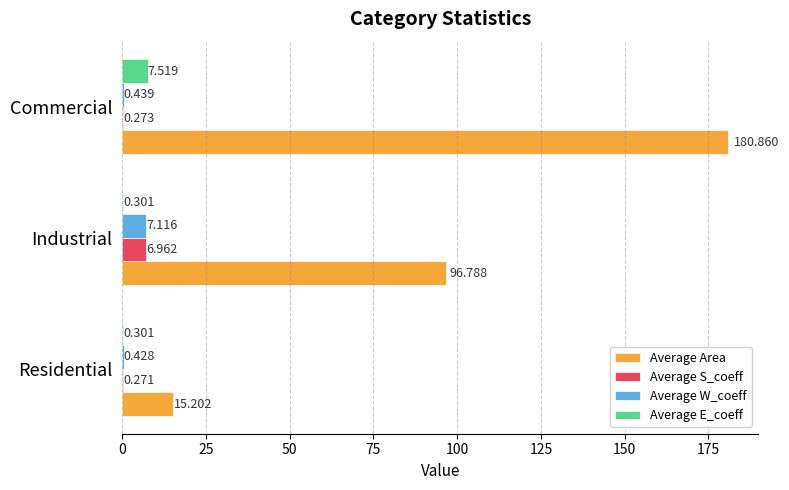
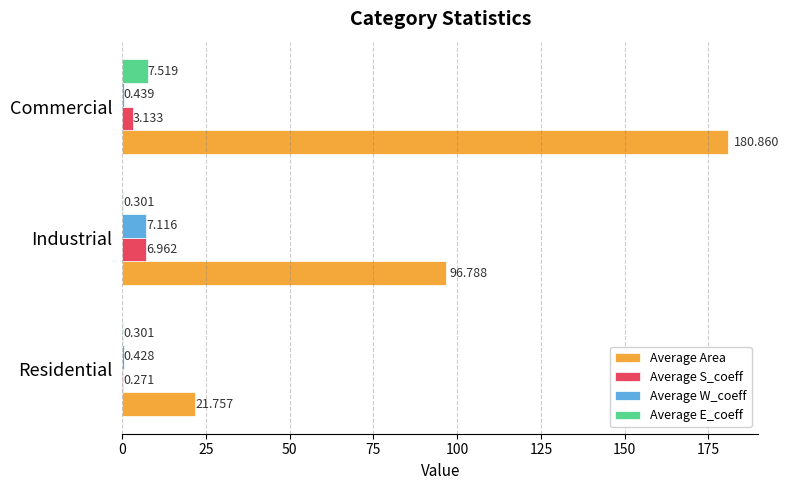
  {
    "Average Area": {
      "Commercial": 180.860,
      "Industrial": 96.788,
-     "Residential": 15.202
+     "Residential": 21.757
    },
    "Average S_coeff": {
-     "Commercial": 0.273,
+     "Commercial": 3.133,
      "Industrial": 6.962,
      "Residential": 0.271
    },
    "Average W_coeff": {
      "Commercial": 0.439,
      "Industrial": 7.116,
      "Residential": 0.428
    },
    "Average E_coeff": {
      "Commercial": 7.519,
      "Industrial": 0.301,
      "Residential": 0.301
    }
  }
